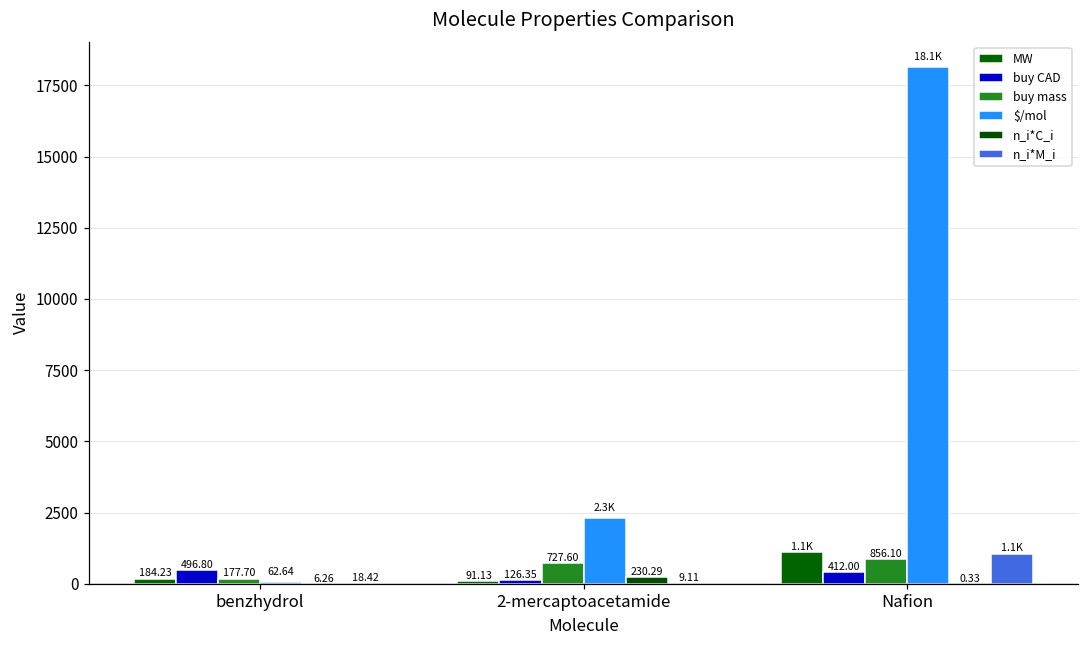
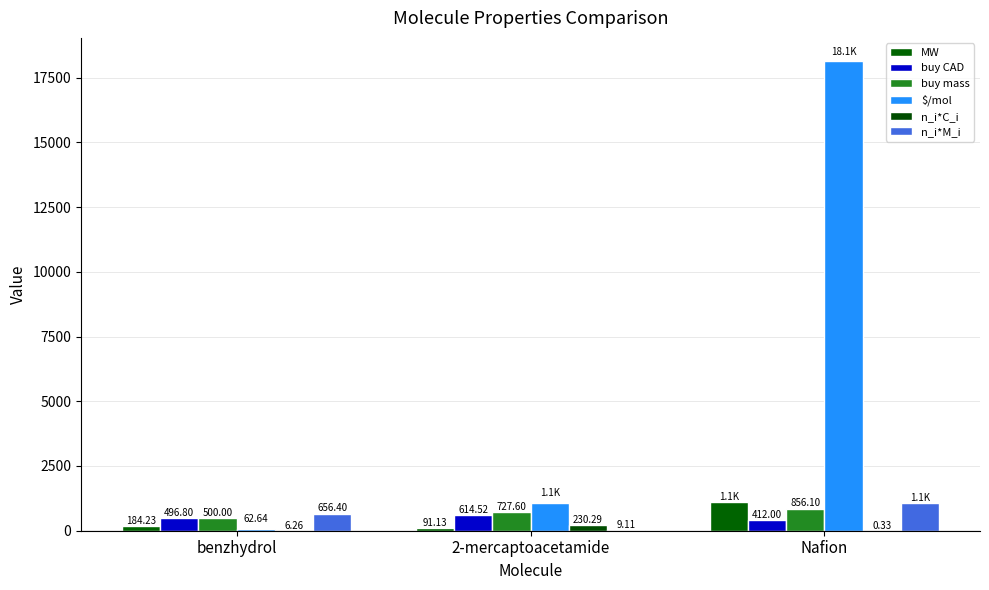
  {
    "buy CAD": {
      "benzhydrol": "496.80",
-     "2-mercaptoacetamide": "126.35",
+     "2-mercaptoacetamide": "614.52",
      "Nafion": "412.00"
    },
    "buy mass": {
-     "benzhydrol": "177.70",
+     "benzhydrol": "500.00",
      "2-mercaptoacetamide": "727.60",
      "Nafion": "856.10"
    },
    "$/mol": {
      "benzhydrol": "62.64",
-     "2-mercaptoacetamide": "2.3K",
+     "2-mercaptoacetamide": "1.1K",
      "Nafion": "18.1K"
    },
    "n_i*M_i": {
-     "benzhydrol": "18.42",
+     "benzhydrol": "656.40",
      "2-mercaptoacetamide": "9.11",
      "Nafion": "1.1K"
    }
  }
